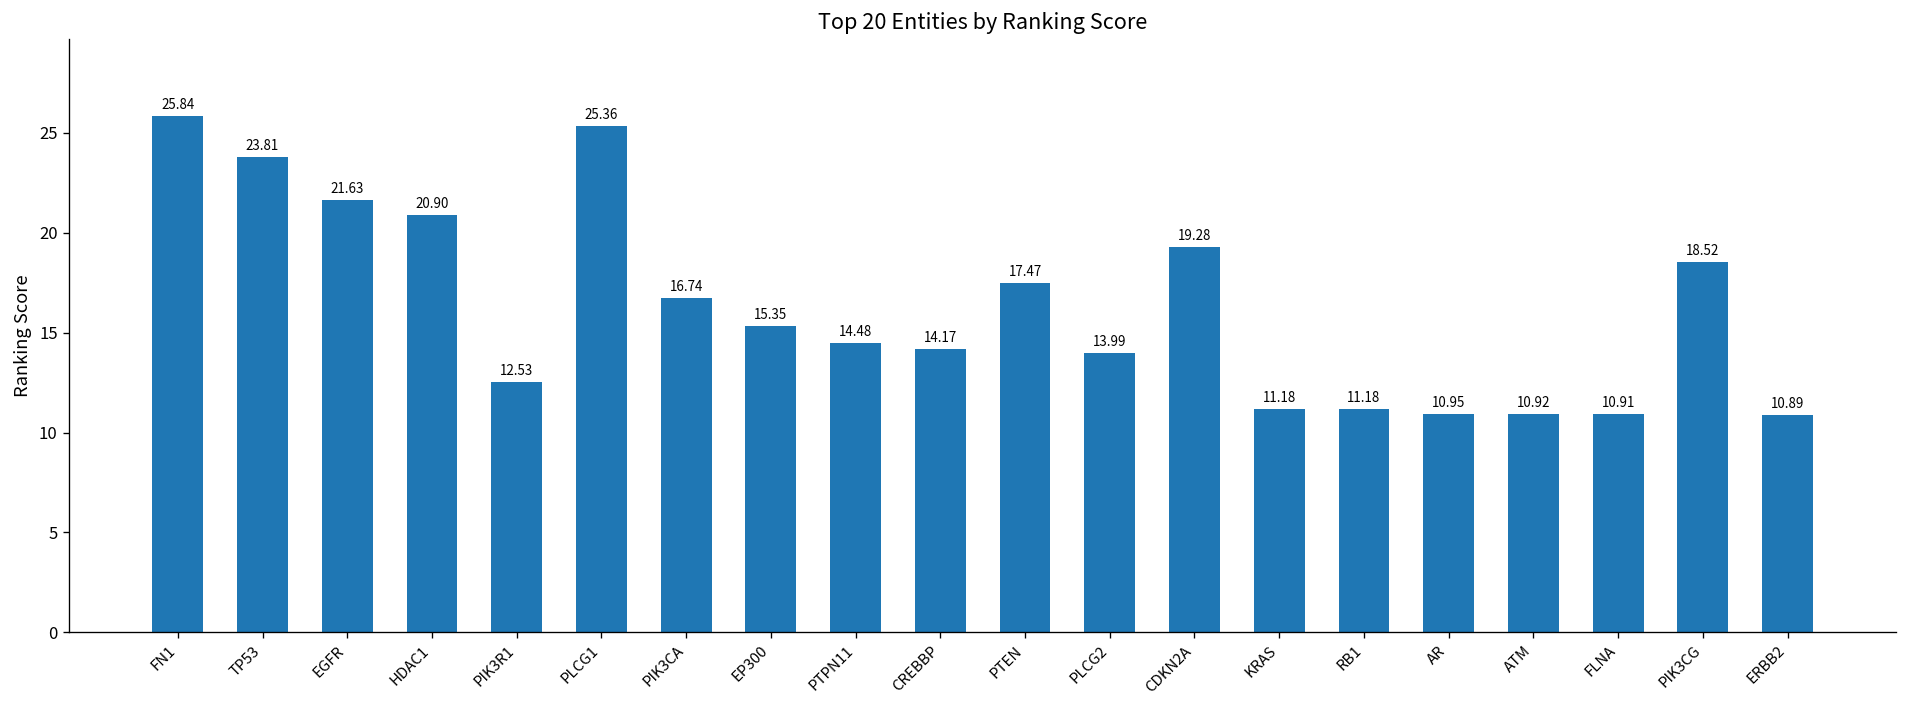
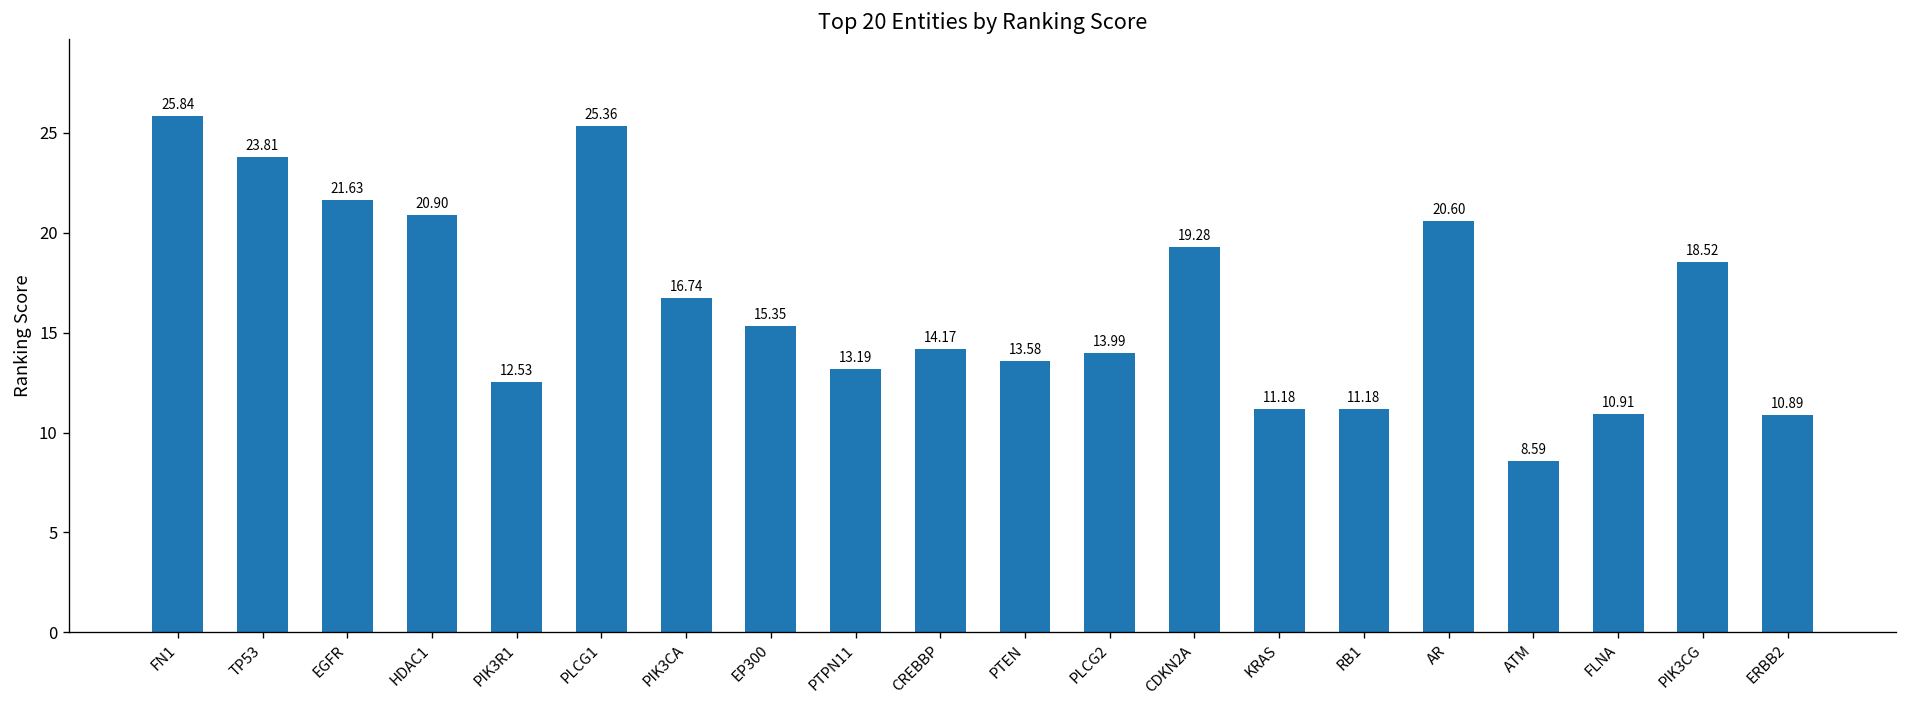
  {
    "FN1": 25.84,
    "TP53": 23.81,
    "EGFR": 21.63,
    "HDAC1": 20.90,
    "PIK3R1": 12.53,
    "PLCG1": 25.36,
    "PIK3CA": 16.74,
    "EP300": 15.35,
-   "PTPN11": 14.48,
+   "PTPN11": 13.19,
    "CREBBP": 14.17,
-   "PTEN": 17.47,
+   "PTEN": 13.58,
    "PLCG2": 13.99,
    "CDKN2A": 19.28,
    "KRAS": 11.18,
    "RB1": 11.18,
-   "AR": 10.95,
-   "ATM": 10.92,
+   "AR": 20.60,
+   "ATM": 8.59,
    "FLNA": 10.91,
    "PIK3CG": 18.52,
    "ERBB2": 10.89
  }
